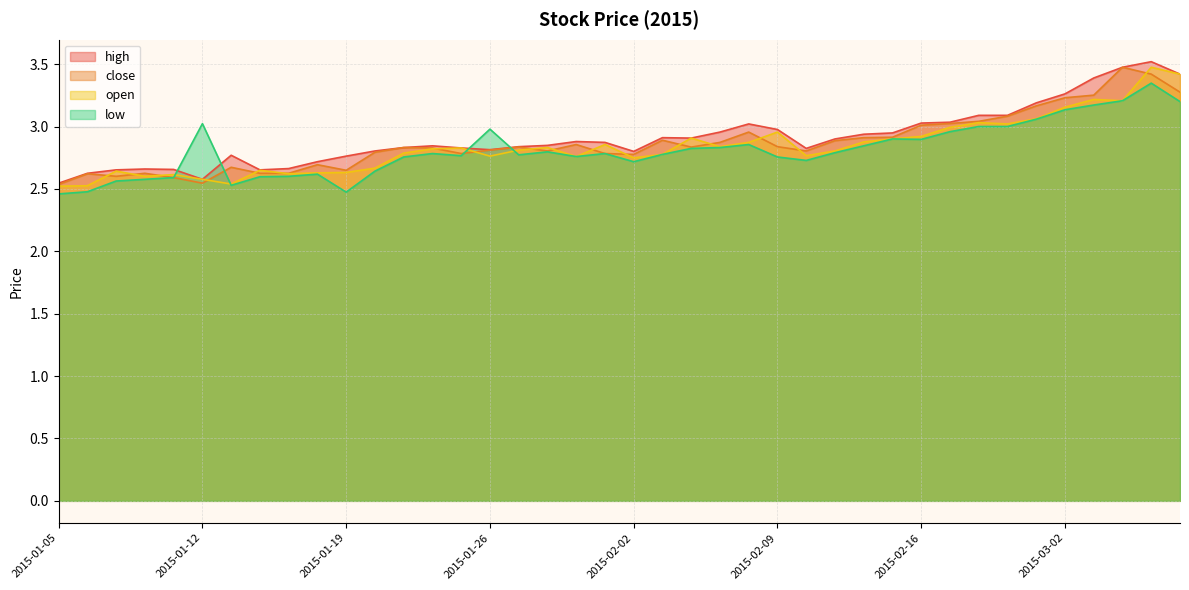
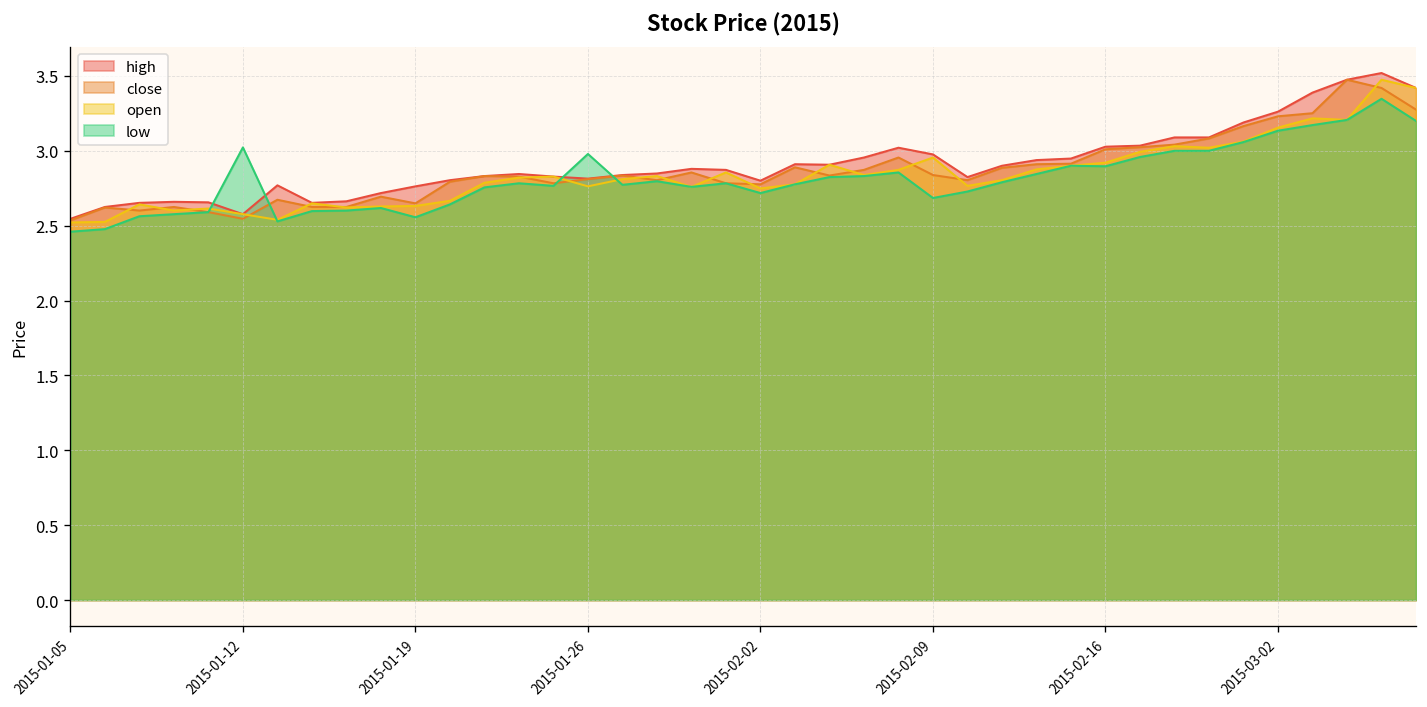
  {
    "low": {
      "2015-01-05": 2.46,
      "2015-01-12": 3.02,
-     "2015-01-19": 2.47,
+     "2015-01-19": 2.56,
      "2015-01-26": 2.98,
      "2015-02-02": 2.72,
-     "2015-02-09": 2.76,
+     "2015-02-09": 2.69,
      "2015-02-16": 2.90,
      "2015-03-02": 3.13
    }
  }
